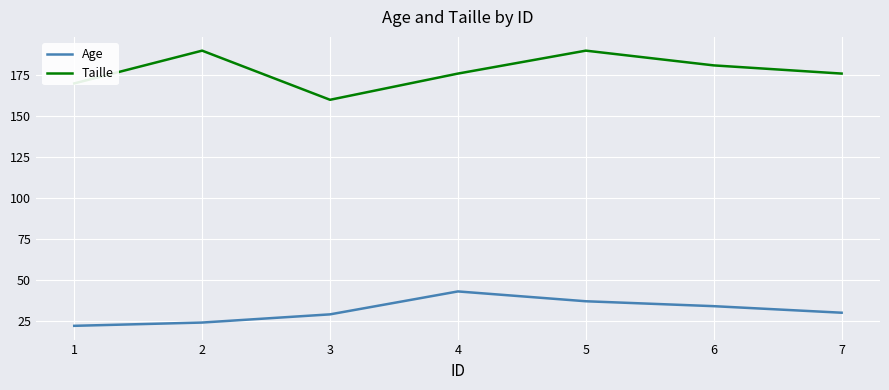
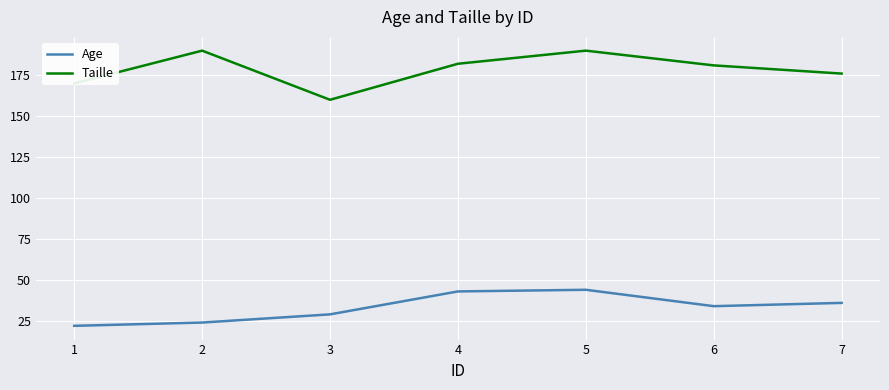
  {
    "Age": {
      "1": 22,
      "2": 24,
      "3": 29,
      "4": 43,
-     "5": 37,
+     "5": 44,
      "6": 34,
-     "7": 30
+     "7": 36
    },
    "Taille": {
      "2": 190,
      "3": 160,
-     "4": 176,
+     "4": 182,
      "5": 190,
      "6": 181,
      "7": 176
    }
  }
